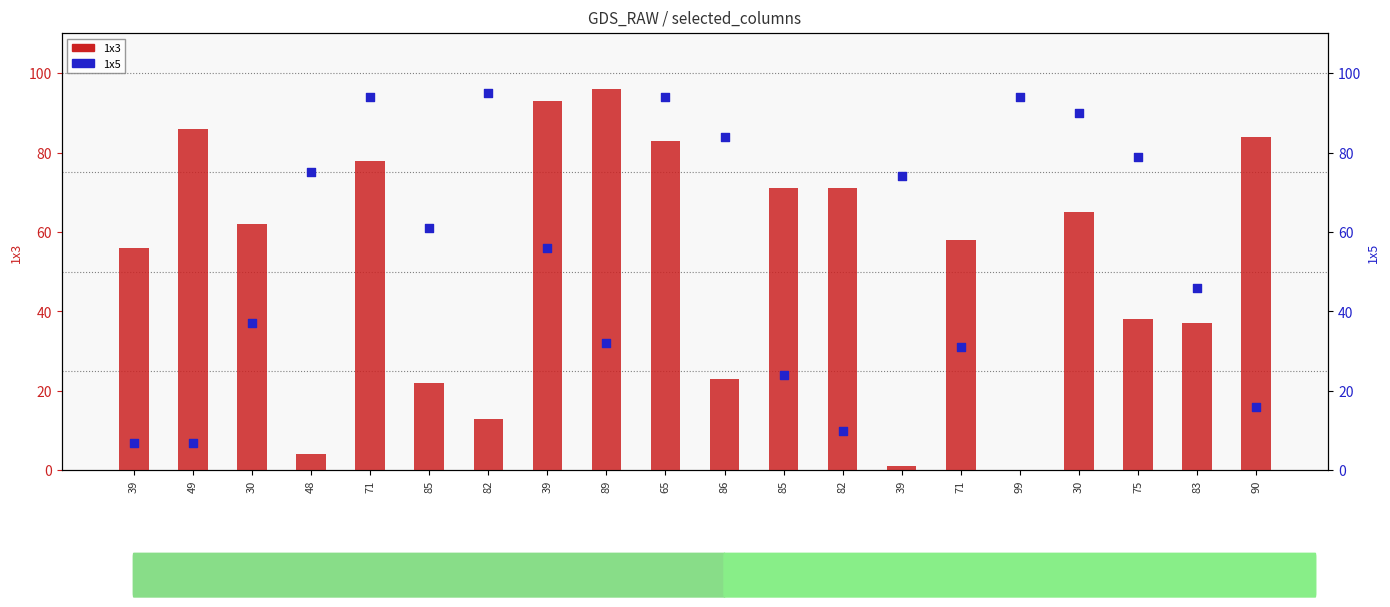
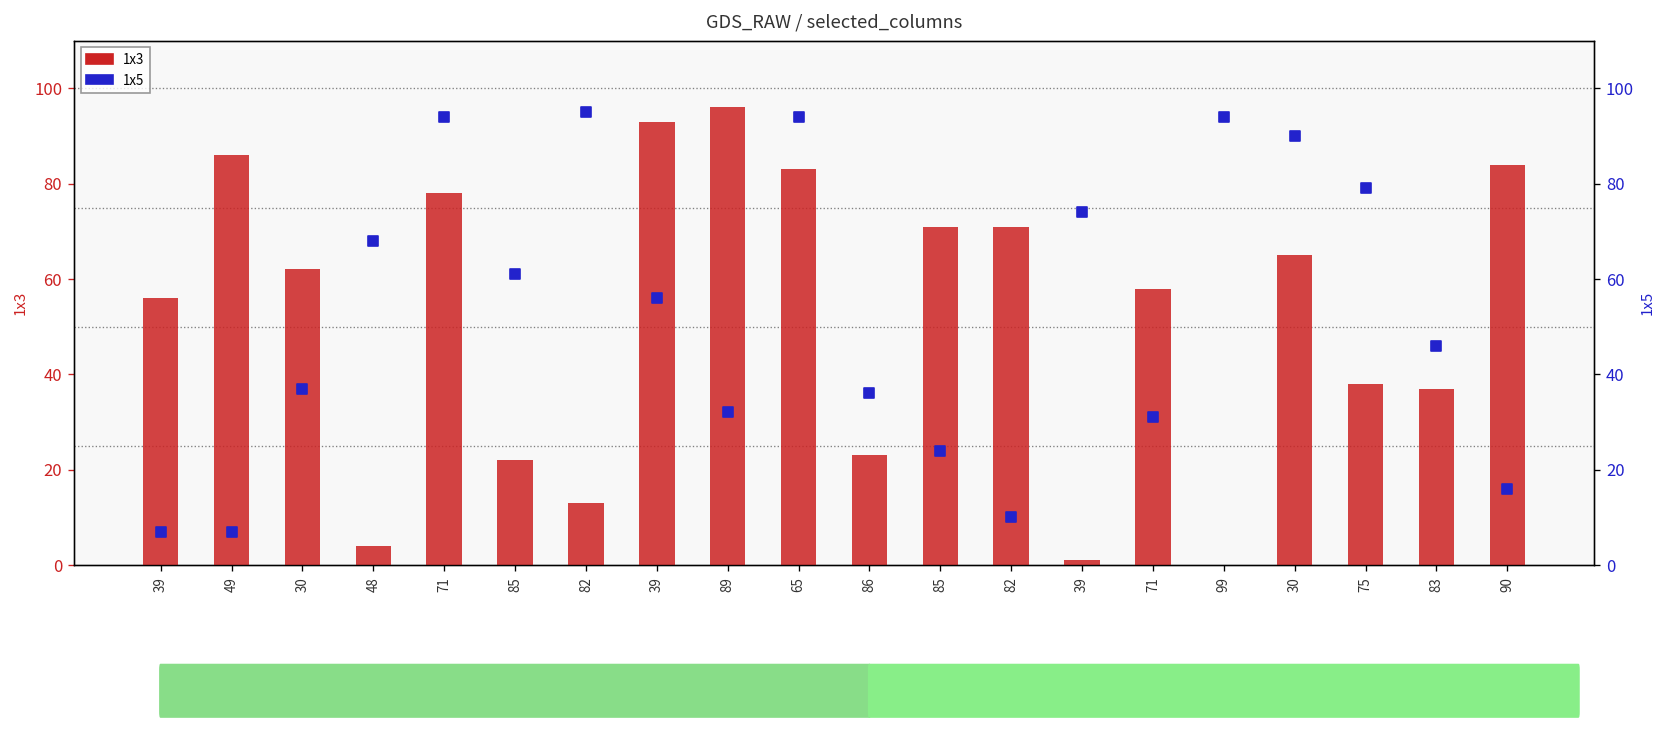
  {
    "1x3": {
      "49": 86,
      "48": 4,
      "89": 96,
      "65": 83,
      "86": 23,
      "99": 0,
      "75": 38,
      "83": 37,
      "90": 84
    },
    "1x5": {
-     "48": 75,
-     "86": 84
+     "48": 68,
+     "86": 36
    }
  }
